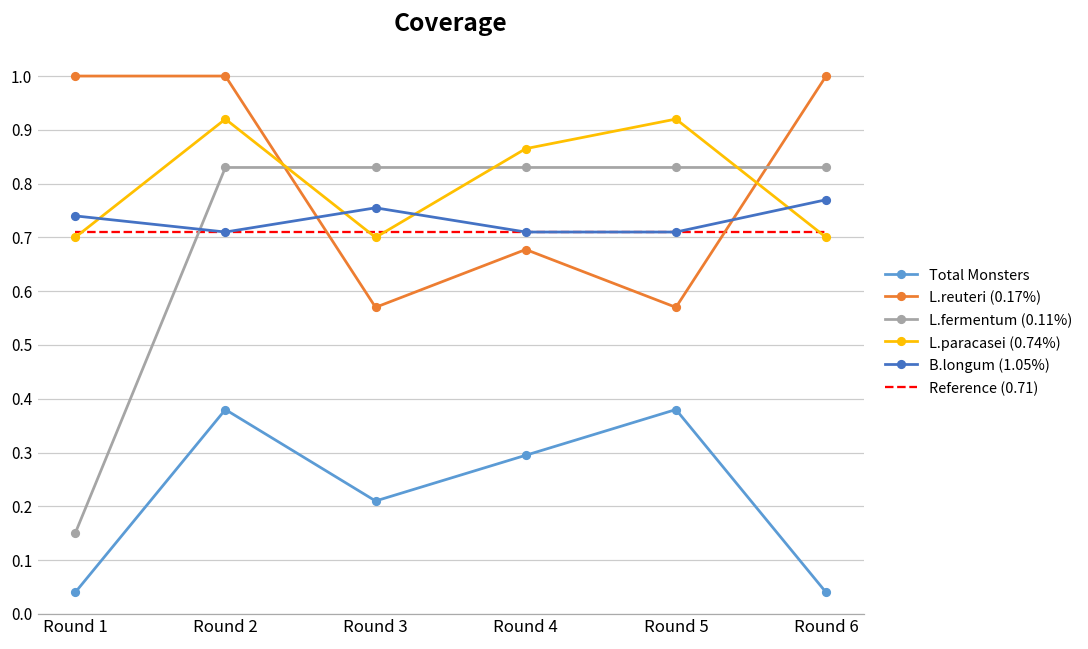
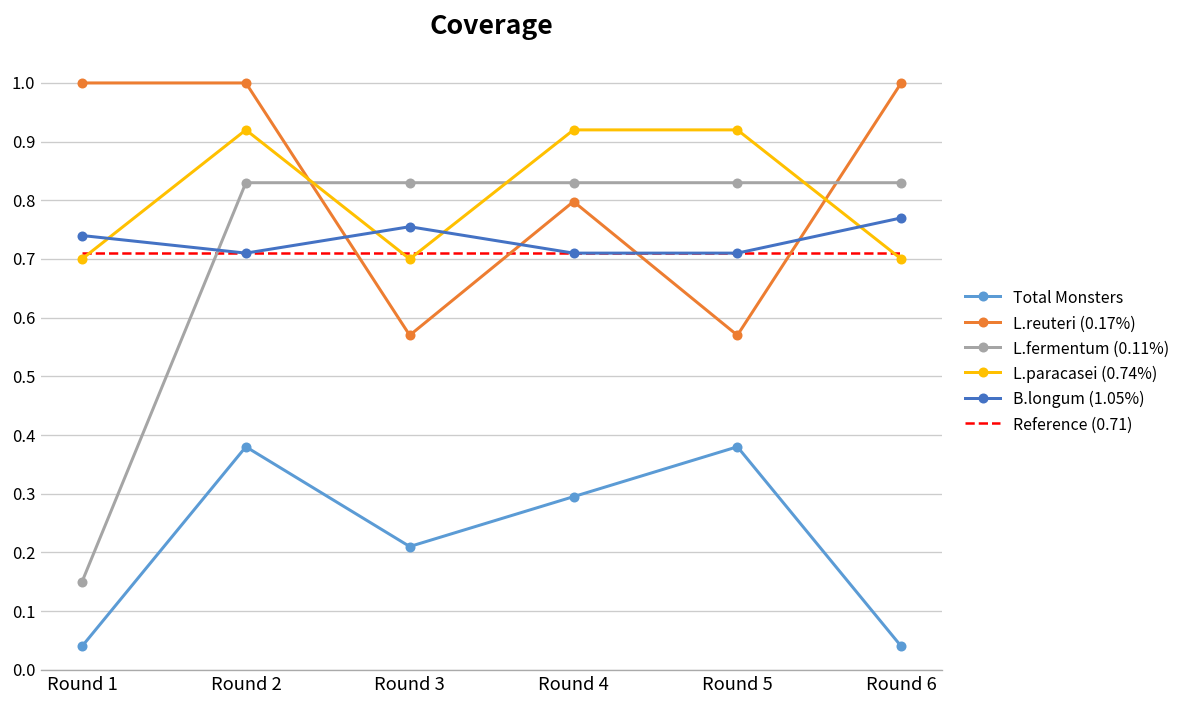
  {
    "L.reuteri (0.17%)": {
      "Round 1": 1.00,
      "Round 2": 1.00,
      "Round 3": 0.57,
-     "Round 4": 0.68,
+     "Round 4": 0.80,
      "Round 5": 0.57,
      "Round 6": 1.00
    },
    "L.fermentum (0.11%)": {
      "Round 1": 0.15,
      "Round 2": 0.83,
      "Round 3": 0.83,
      "Round 4": 0.83,
      "Round 5": 0.83,
      "Round 6": 0.83
    },
    "L.paracasei (0.74%)": {
      "Round 1": 0.70,
      "Round 2": 0.92,
      "Round 3": 0.70,
-     "Round 4": 0.87,
+     "Round 4": 0.92,
      "Round 5": 0.92,
      "Round 6": 0.70
    },
    "Reference (0.71)": {
      "Round 1": 0.71,
      "Round 3": 0.71,
      "Round 6": 0.71
    }
  }
